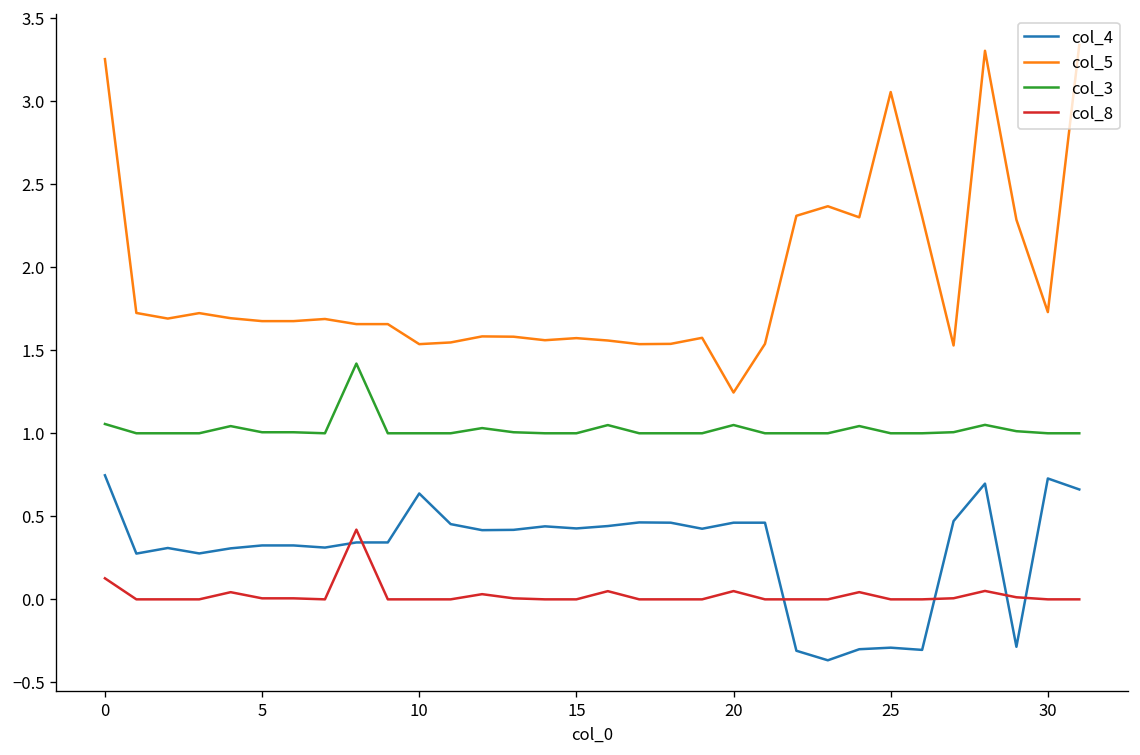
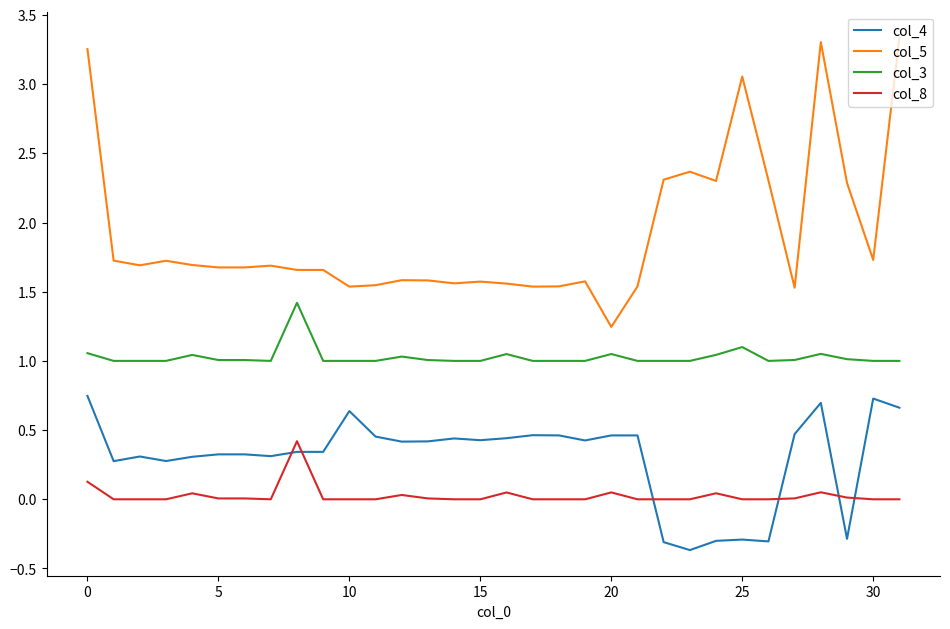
  {
    "col_4": {
      "0": 0.75,
      "5": 0.32,
      "10": 0.64,
      "15": 0.43,
      "20": 0.46,
      "25": -0.3,
      "30": 0.73
    },
    "col_5": {
      "0": 3.25,
      "5": 1.68,
      "10": 1.54,
      "15": 1.57,
      "20": 1.25,
      "25": 3.05,
      "30": 1.73
    },
    "col_3": {
      "0": 1.06,
      "5": 1.0,
      "10": 1.0,
      "15": 1.0,
      "20": 1.05,
-     "25": 1.0,
+     "25": 1.1,
      "30": 1.0
    },
    "col_8": {
      "0": 0.13,
      "5": 0.0,
      "10": 0.0,
      "15": 0.0,
      "20": 0.05,
      "25": 0.0,
      "30": 0.0
    }
  }
